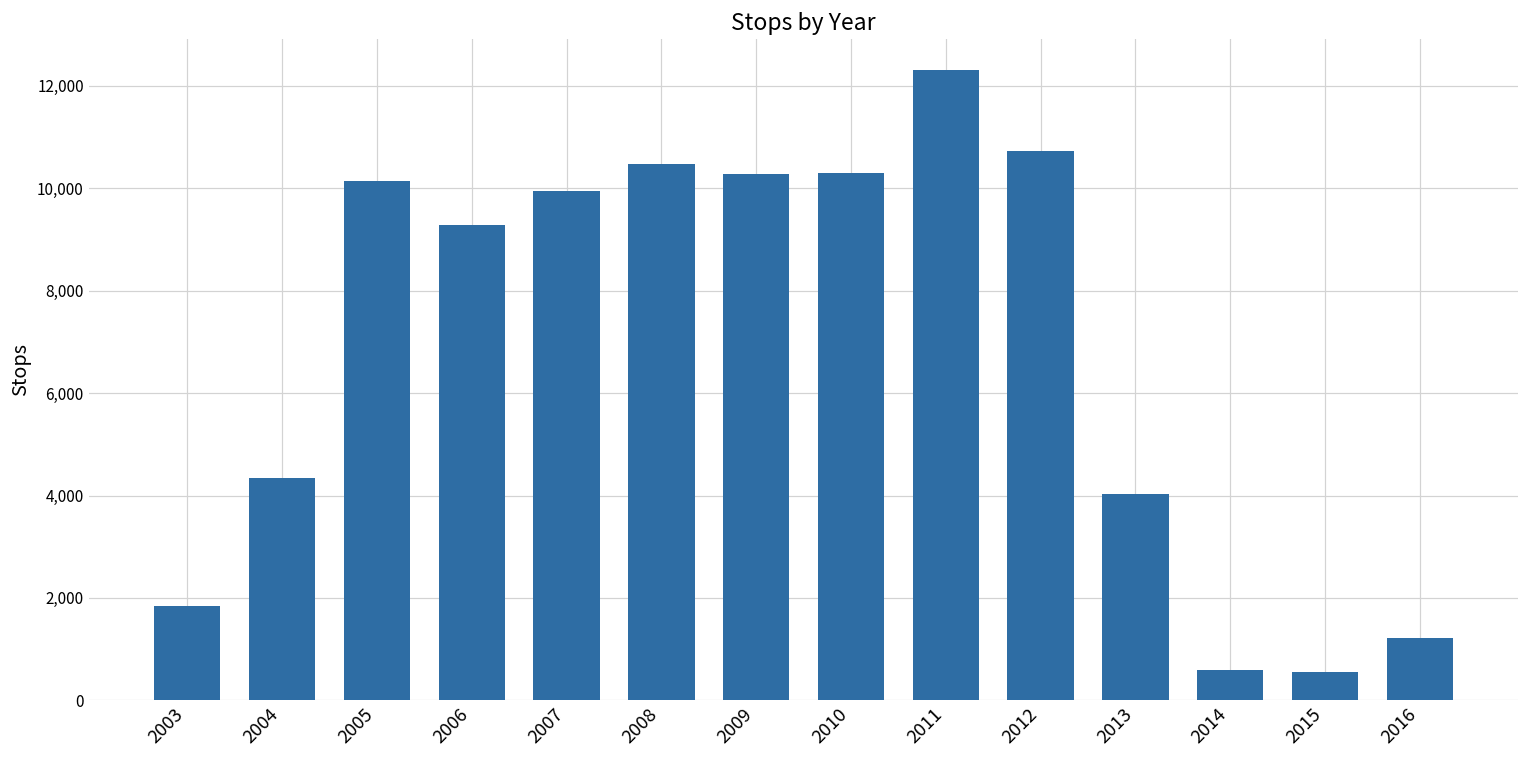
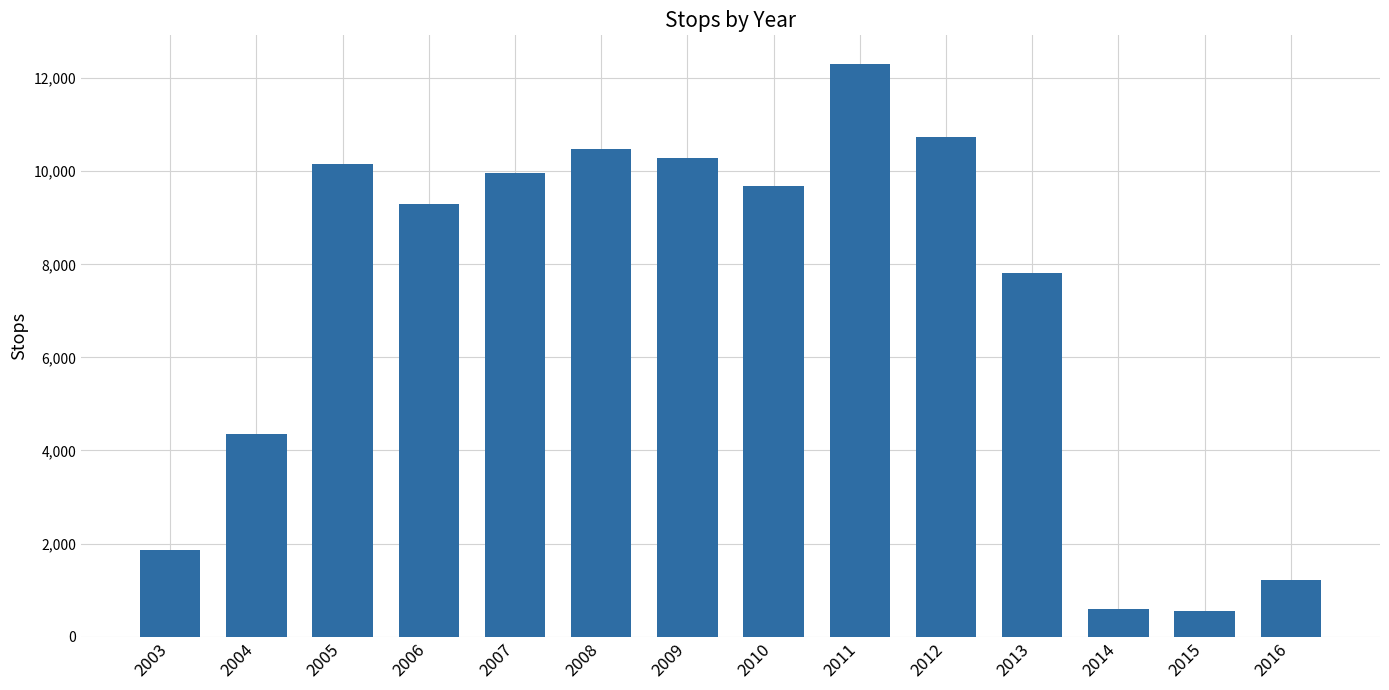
  {
    "2003": "1,900",
    "2004": "4,400",
    "2005": "10,100",
    "2006": "9,300",
    "2007": "10,000",
    "2008": "10,500",
    "2009": "10,300",
-   "2010": "10,300",
+   "2010": "9,700",
    "2011": "12,300",
    "2012": "10,700",
-   "2013": "4,000",
+   "2013": "7,800",
    "2014": "600",
    "2015": "600",
    "2016": "1,200"
  }
